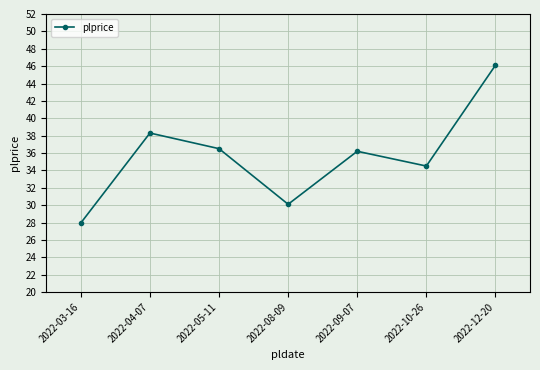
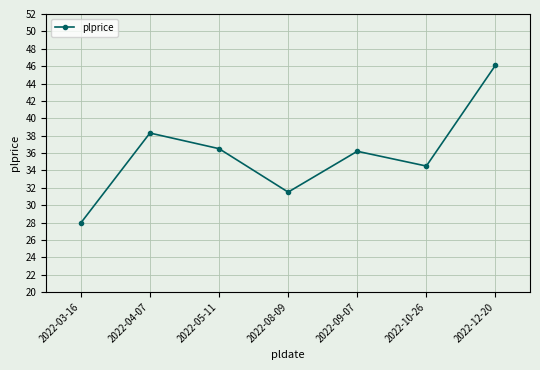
  {
    "2022-03-16": 28,
    "2022-04-07": 38,
    "2022-05-11": 37,
-   "2022-08-09": 30,
+   "2022-08-09": 32,
    "2022-09-07": 36,
    "2022-10-26": 35,
    "2022-12-20": 46
  }
